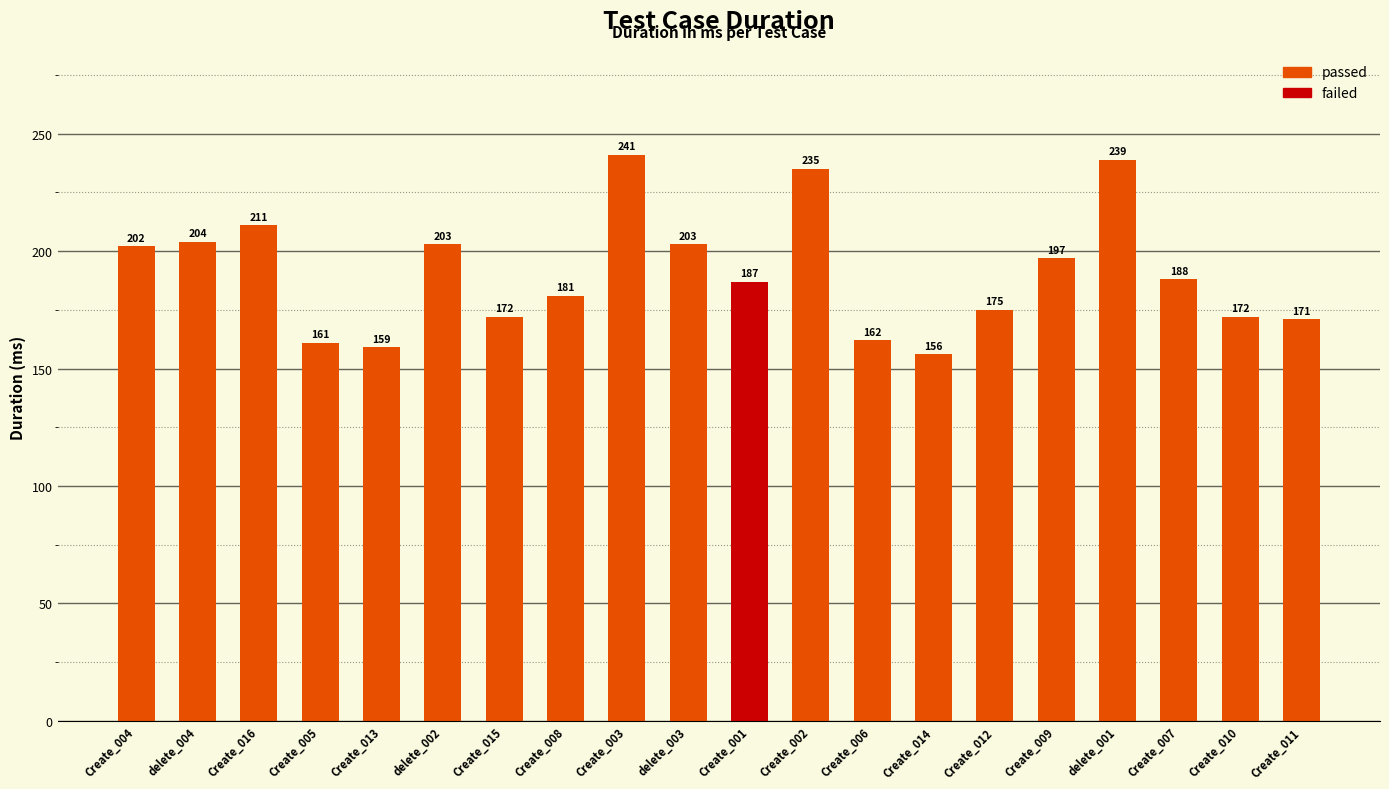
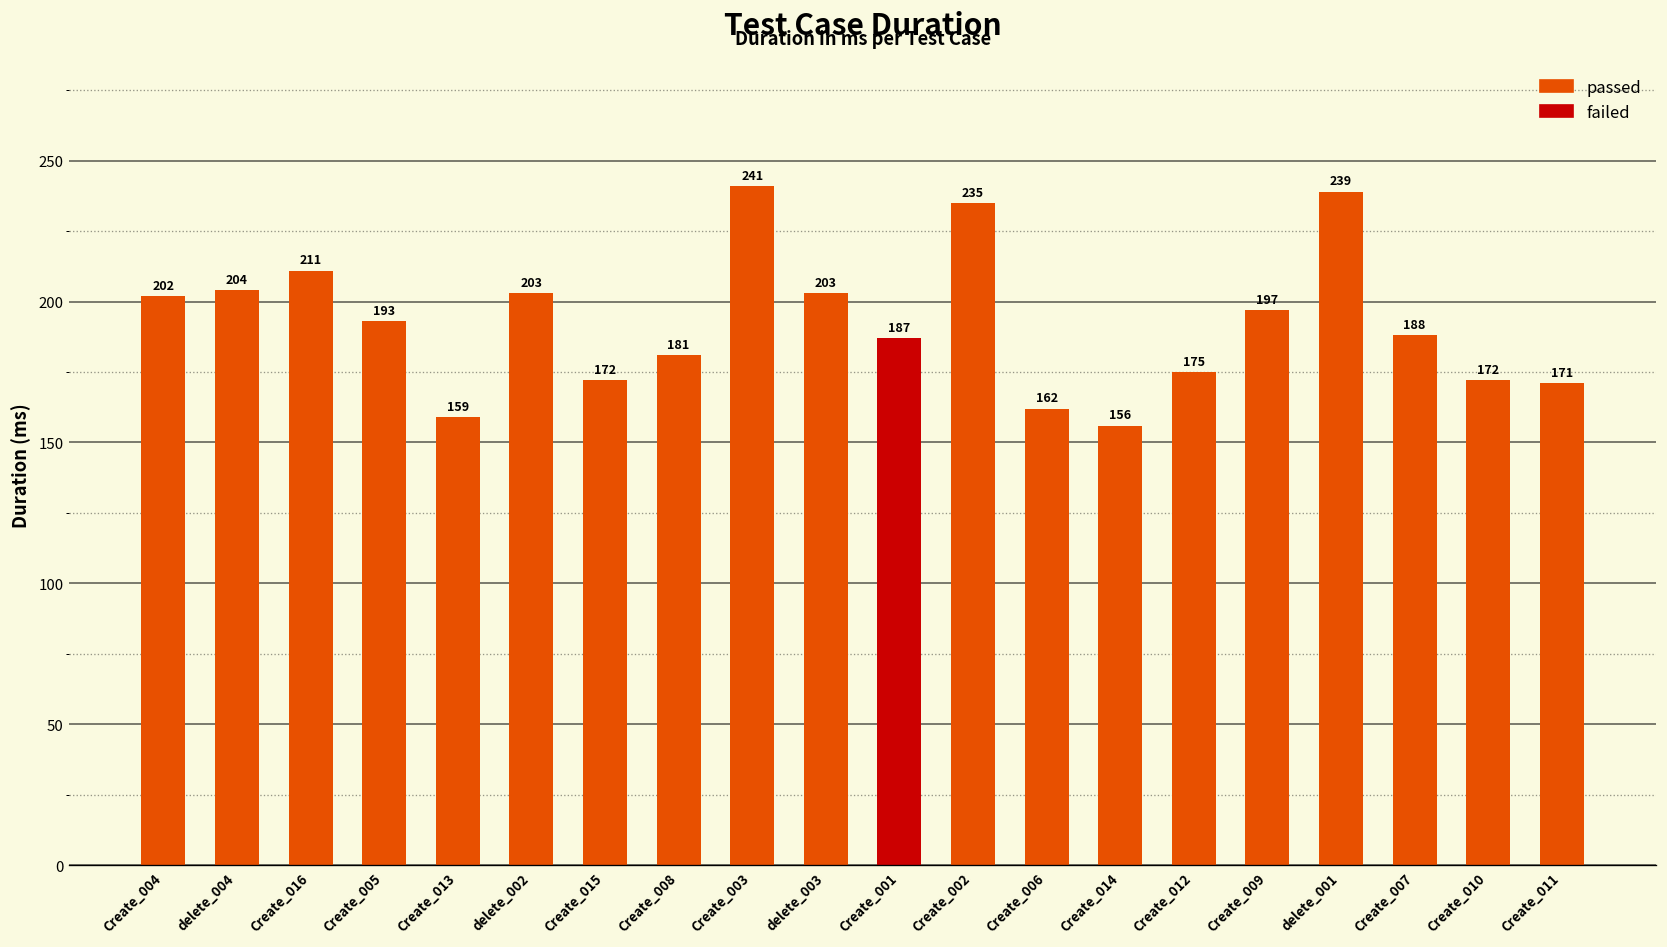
  {
    "Create_004": 202,
    "delete_004": 204,
    "Create_016": 211,
-   "Create_005": 161,
+   "Create_005": 193,
    "Create_013": 159,
    "delete_002": 203,
    "Create_015": 172,
    "Create_008": 181,
    "Create_003": 241,
    "delete_003": 203,
    "Create_001": 187,
    "Create_002": 235,
    "Create_006": 162,
    "Create_014": 156,
    "Create_012": 175,
    "Create_009": 197,
    "delete_001": 239,
    "Create_007": 188,
    "Create_010": 172,
    "Create_011": 171
  }
